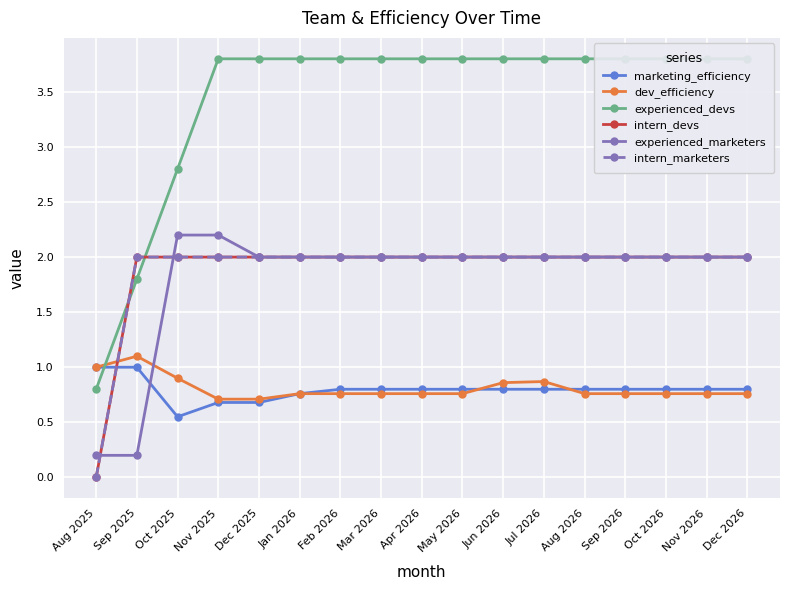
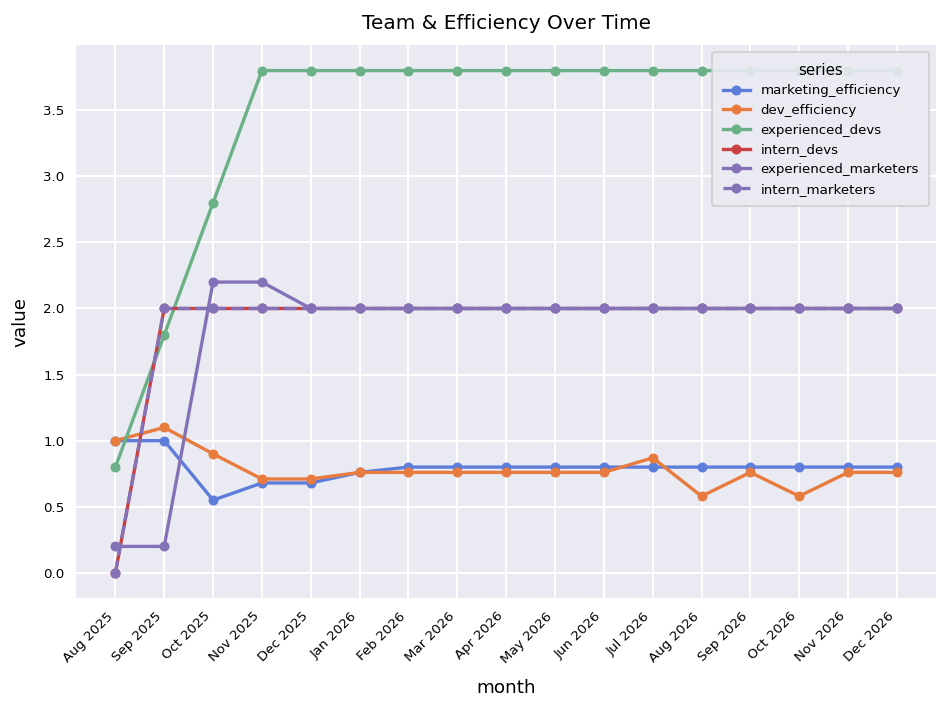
  {
    "dev_efficiency": {
      "Sep 2025": 1.10,
      "Oct 2025": 0.90,
      "Nov 2025": 0.71,
      "Dec 2025": 0.71,
      "Feb 2026": 0.76,
      "Mar 2026": 0.76,
      "Apr 2026": 0.76,
      "May 2026": 0.76,
-     "Jun 2026": 0.86,
+     "Jun 2026": 0.76,
      "Jul 2026": 0.87,
-     "Aug 2026": 0.76,
+     "Aug 2026": 0.58,
      "Sep 2026": 0.76,
-     "Oct 2026": 0.76,
+     "Oct 2026": 0.58,
      "Nov 2026": 0.76,
      "Dec 2026": 0.76
    },
    "experienced_devs": {
      "Aug 2025": 0.80,
      "Sep 2025": 1.80,
      "Oct 2025": 2.80,
      "Nov 2025": 3.80,
      "Dec 2025": 3.80,
      "Jan 2026": 3.80,
      "Feb 2026": 3.80,
      "Mar 2026": 3.80,
      "Apr 2026": 3.80,
      "May 2026": 3.80,
      "Jun 2026": 3.80,
      "Jul 2026": 3.80,
      "Aug 2026": 3.80
    }
  }
